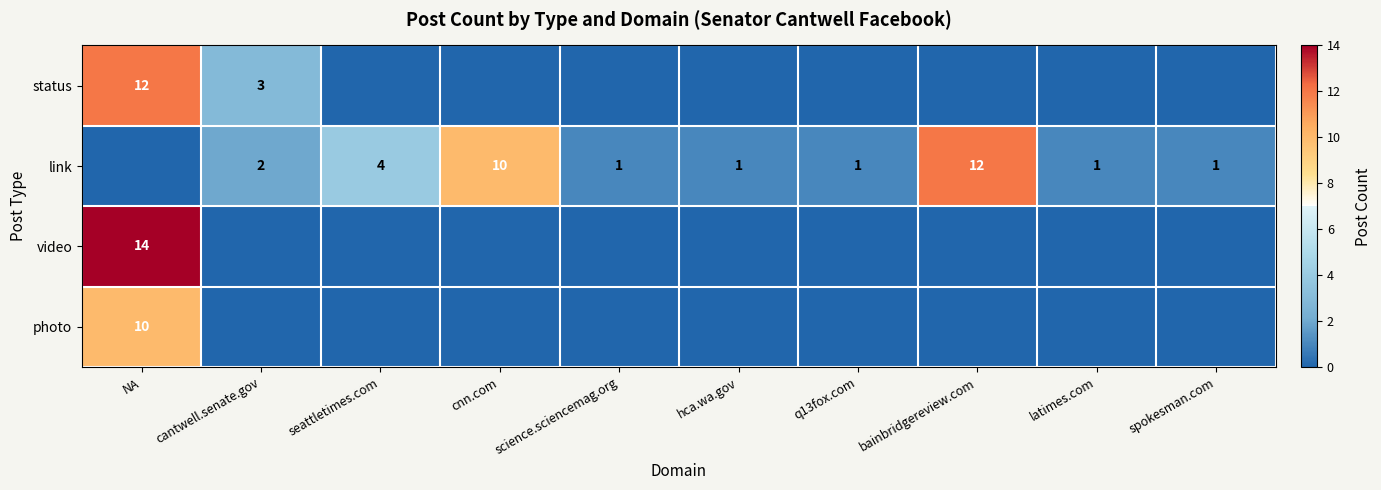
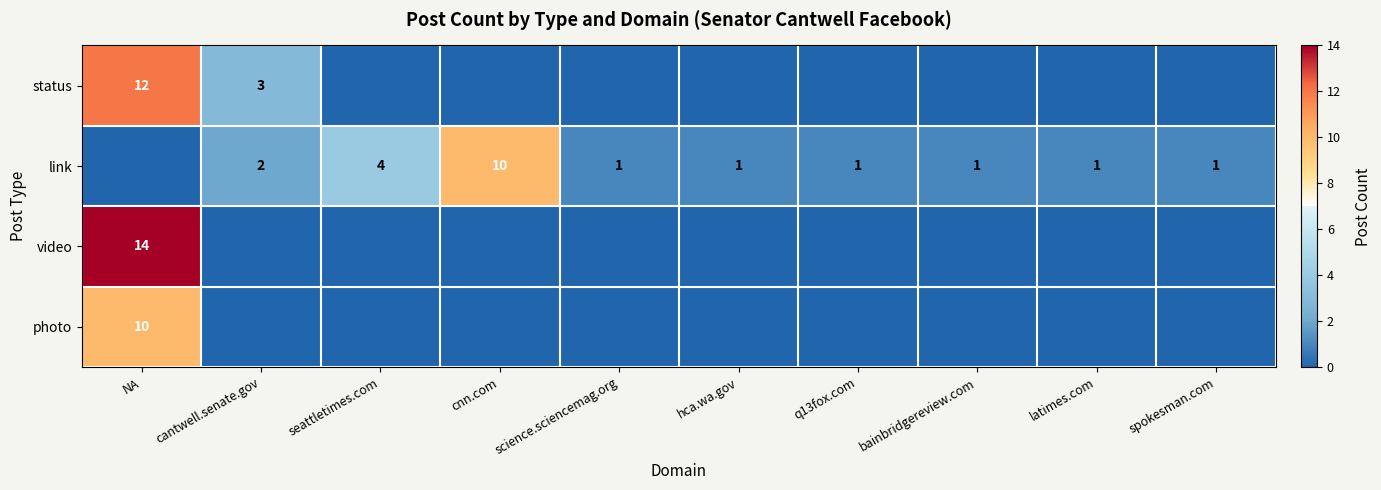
  {
    "status": {
      "NA": 12,
      "cantwell.senate.gov": 3
    },
    "link": {
      "cantwell.senate.gov": 2,
      "seattletimes.com": 4,
      "cnn.com": 10,
      "science.sciencemag.org": 1,
      "hca.wa.gov": 1,
      "q13fox.com": 1,
-     "bainbridgereview.com": 12,
+     "bainbridgereview.com": 1,
      "latimes.com": 1,
      "spokesman.com": 1
    },
    "video": {
      "NA": 14
    },
    "photo": {
      "NA": 10
    }
  }
